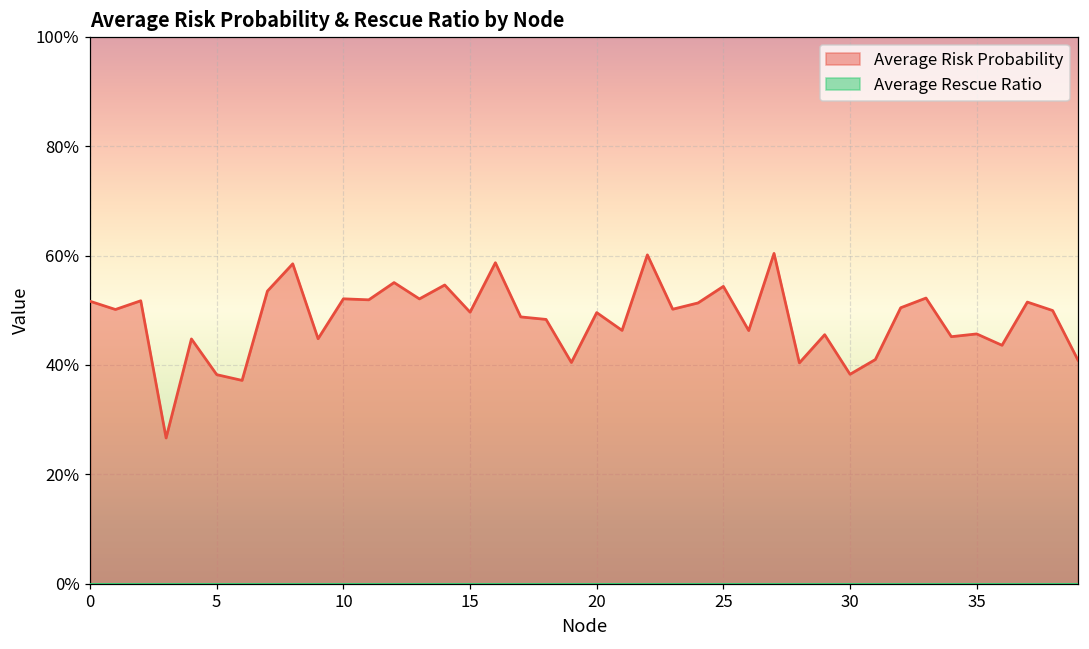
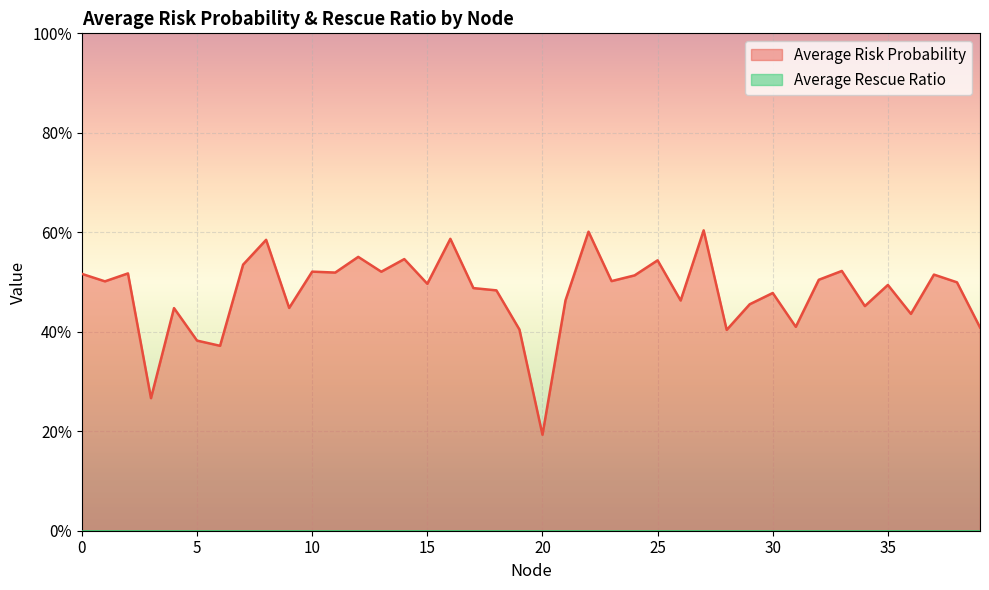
  {
    "Average Risk Probability": {
      "0": "52%",
      "5": "38%",
      "10": "52%",
      "15": "50%",
-     "20": "50%",
+     "20": "19%",
      "25": "54%",
-     "30": "38%",
-     "35": "46%"
+     "30": "48%",
+     "35": "49%"
    },
    "Average Rescue Ratio": {
      "0": "0%",
      "5": "0%",
      "10": "0%",
      "15": "0%",
      "20": "0%",
      "25": "0%",
      "30": "0%",
      "35": "0%"
    }
  }
